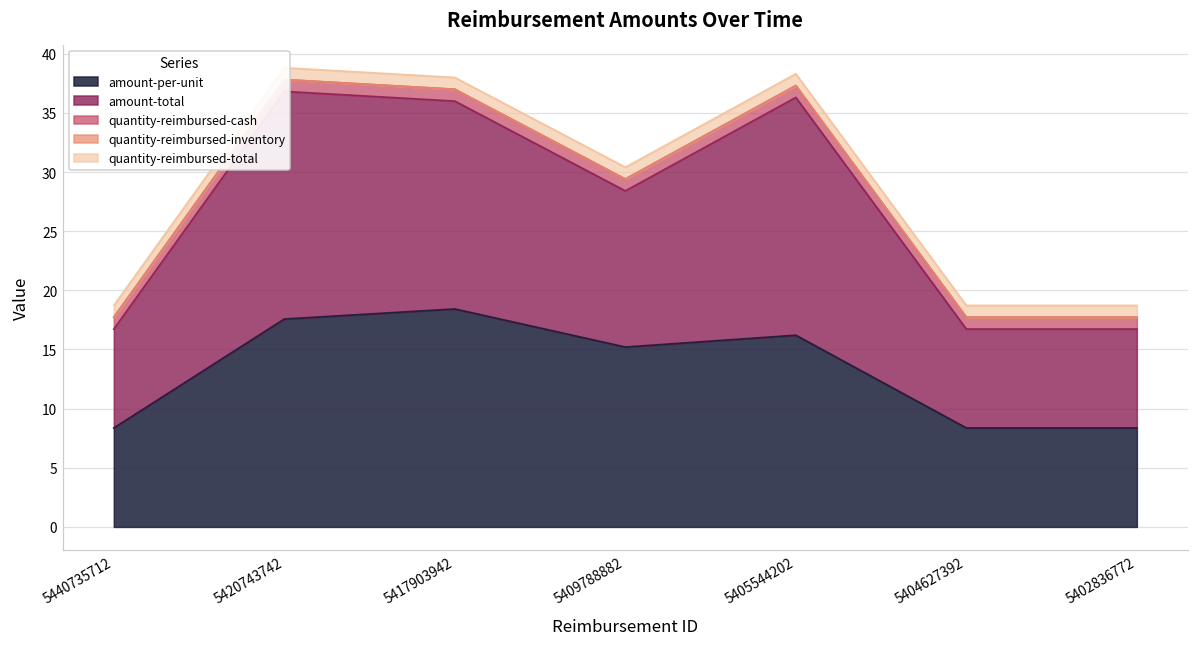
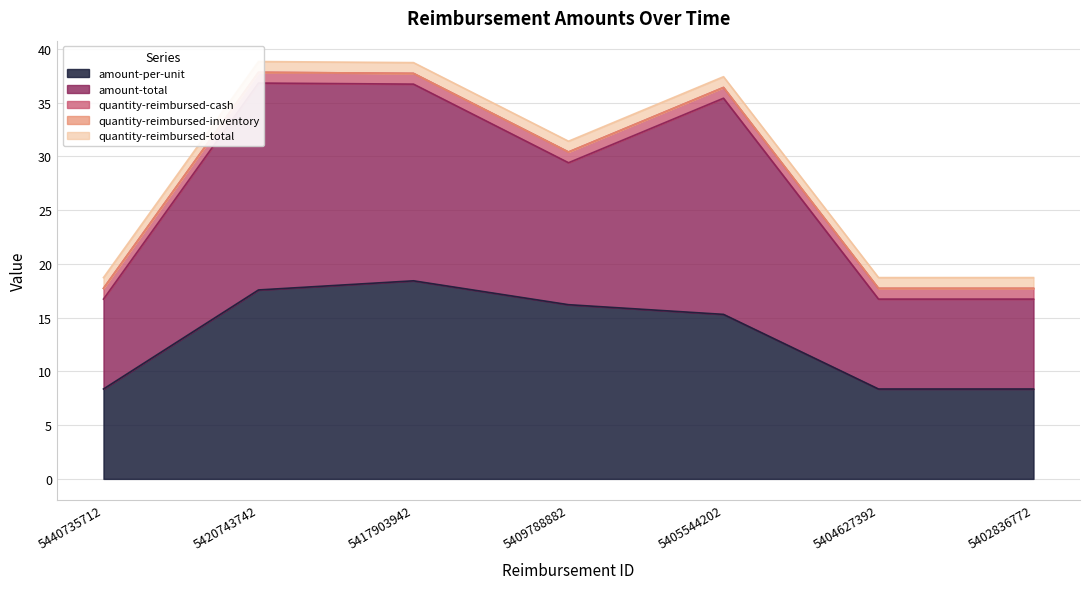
  {
    "amount-per-unit": {
      "5440735712": 8.4,
      "5420743742": 17.6,
      "5417903942": 18.4,
-     "5409788882": 15.2,
-     "5405544202": 16.2,
+     "5409788882": 16.2,
+     "5405544202": 15.3,
      "5404627392": 8.4,
      "5402836772": 8.4
    },
    "amount-total": {
      "5440735712": 8.4,
-     "5417903942": 17.6,
+     "5417903942": 18.3,
      "5409788882": 13.2,
      "5405544202": 20.1,
      "5404627392": 8.4,
      "5402836772": 8.4
    },
    "quantity-reimbursed-total": {
      "5440735712": 1.0,
      "5417903942": 1.0,
      "5409788882": 1.0,
      "5405544202": 1.0,
      "5404627392": 1.0,
      "5402836772": 1.0
    }
  }
